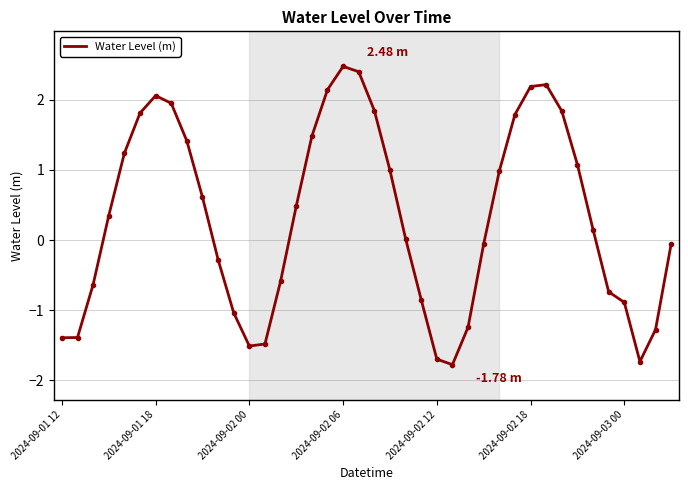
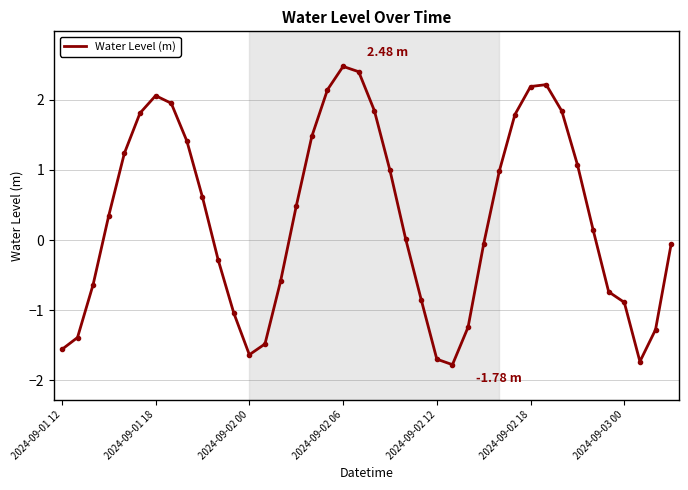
  {
-   "2024-09-01 12": -1.4,
+   "2024-09-01 12": -1.6,
    "2024-09-01 18": 2.1,
-   "2024-09-02 00": -1.5,
+   "2024-09-02 00": -1.6,
    "2024-09-02 12": -1.7,
    "2024-09-02 18": 2.2,
    "2024-09-03 00": -0.9
  }
